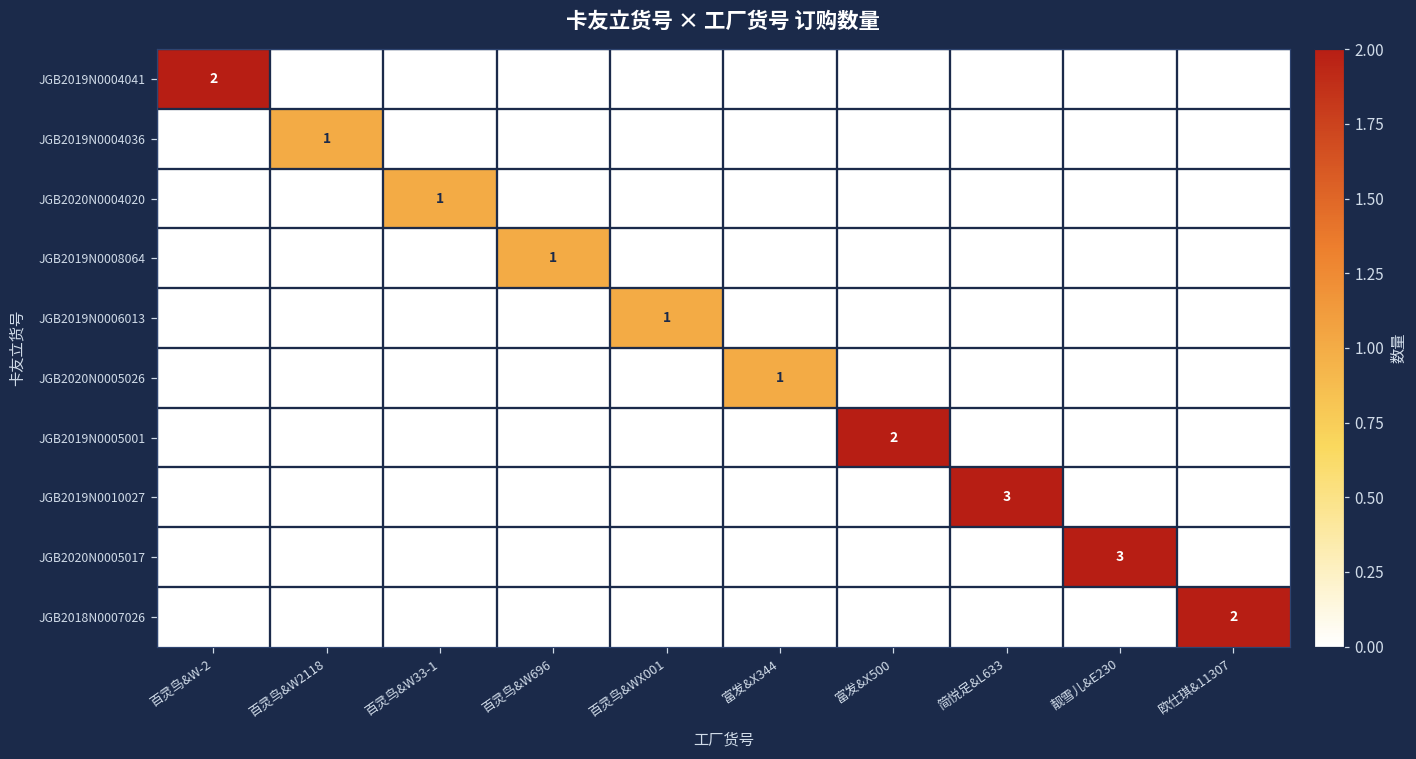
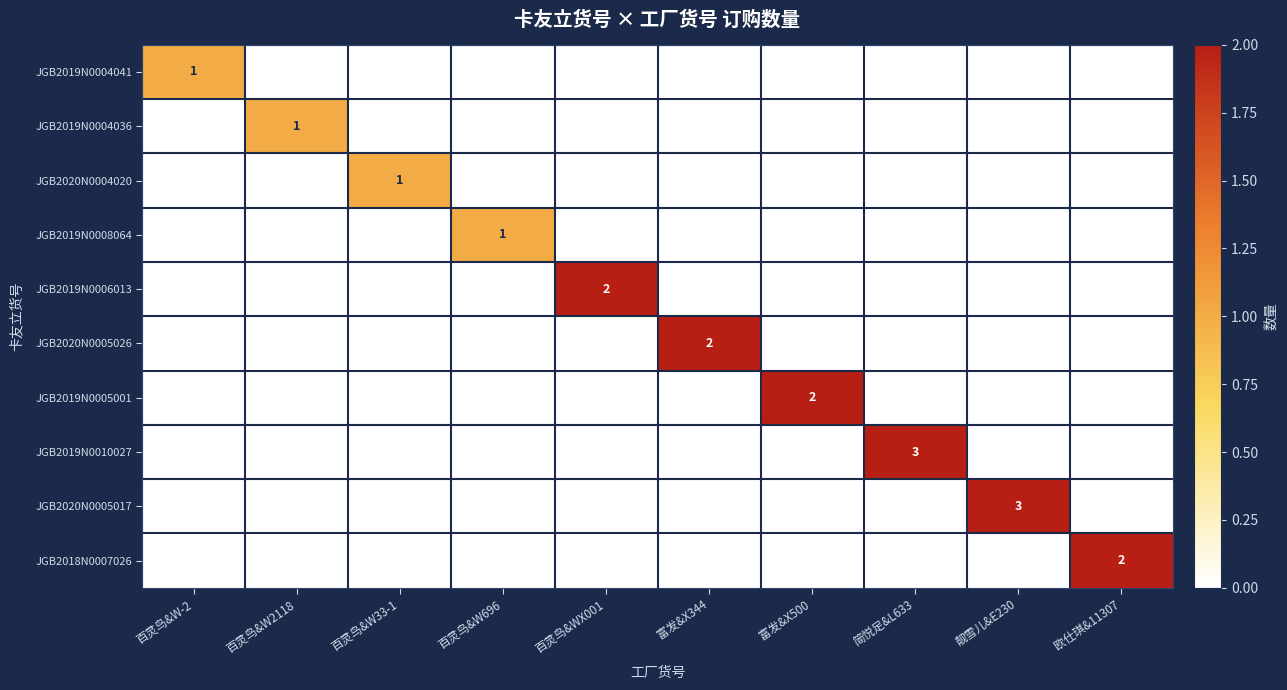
  {
    "JGB2019N0004041": {
-     "百灵鸟&W-2": 2
+     "百灵鸟&W-2": 1
    },
    "JGB2019N0004036": {
      "百灵鸟&W2118": 1
    },
    "JGB2020N0004020": {
      "百灵鸟&W33-1": 1
    },
    "JGB2019N0008064": {
      "百灵鸟&W696": 1
    },
    "JGB2019N0006013": {
-     "百灵鸟&WX001": 1
+     "百灵鸟&WX001": 2
    },
    "JGB2020N0005026": {
-     "富发&X344": 1
+     "富发&X344": 2
    },
    "JGB2019N0005001": {
      "富发&X500": 2
    },
    "JGB2019N0010027": {
      "简悦足&L633": 3
    },
    "JGB2020N0005017": {
      "靓雪儿&E230": 3
    },
    "JGB2018N0007026": {
      "欧仕琪&11307": 2
    }
  }
